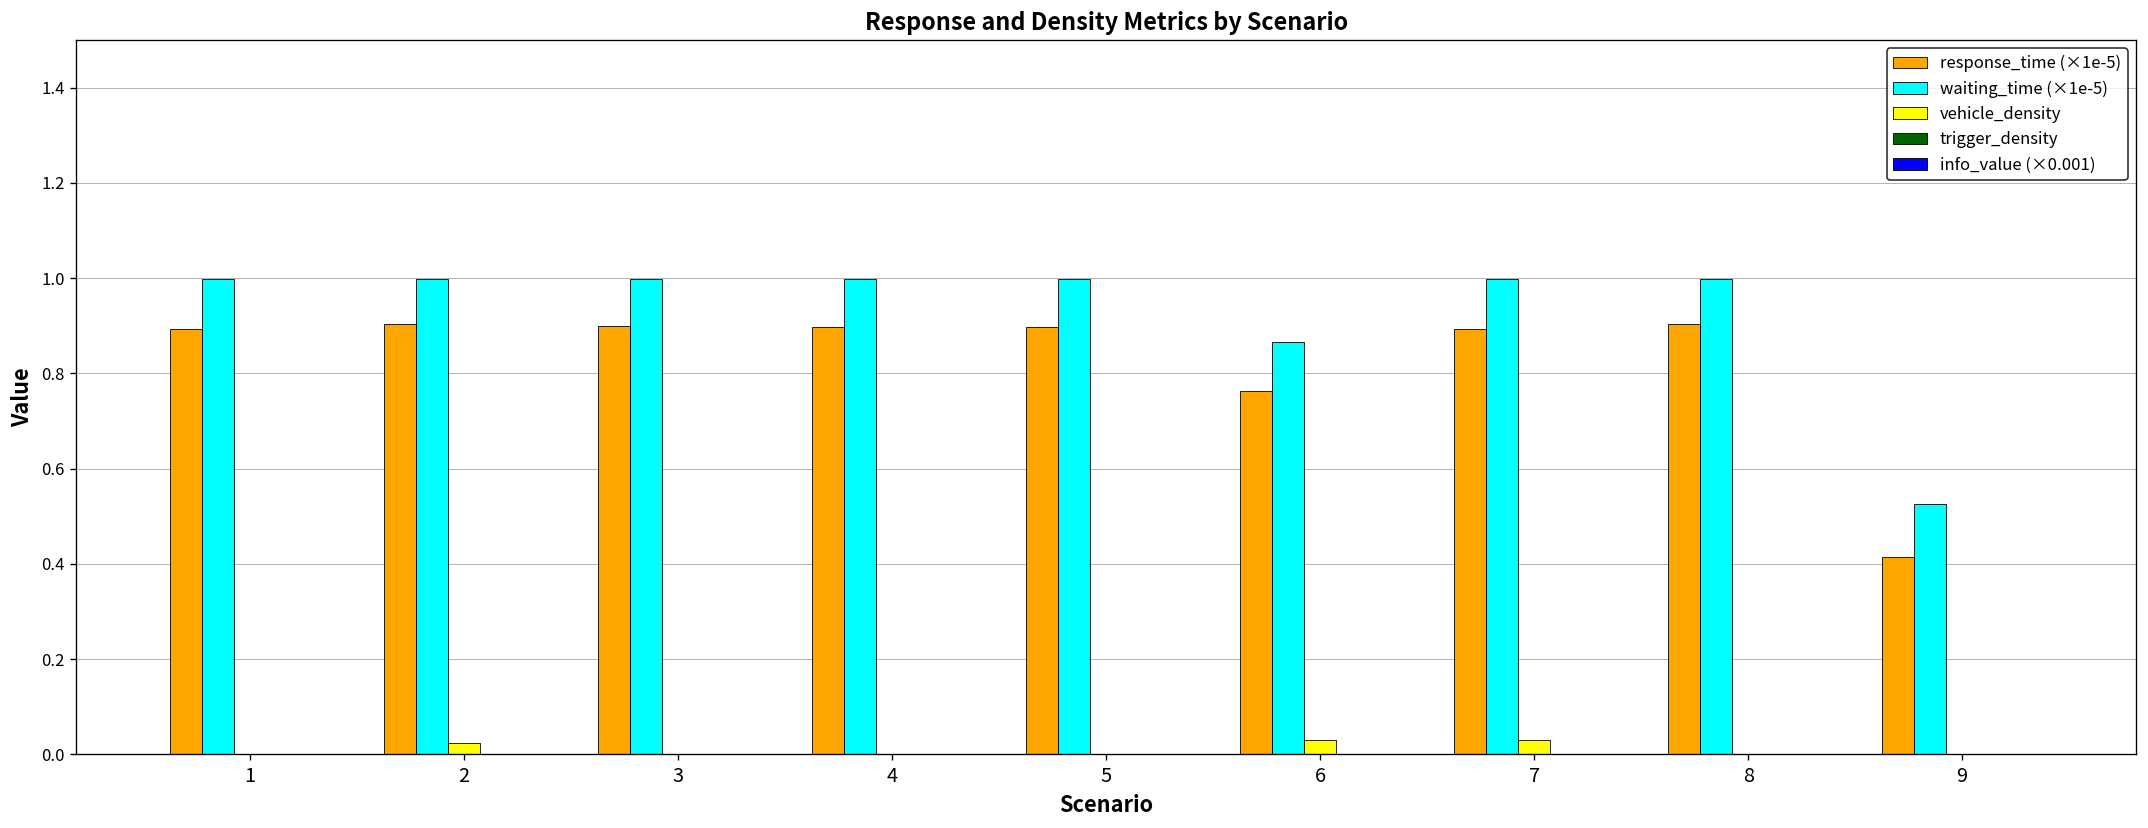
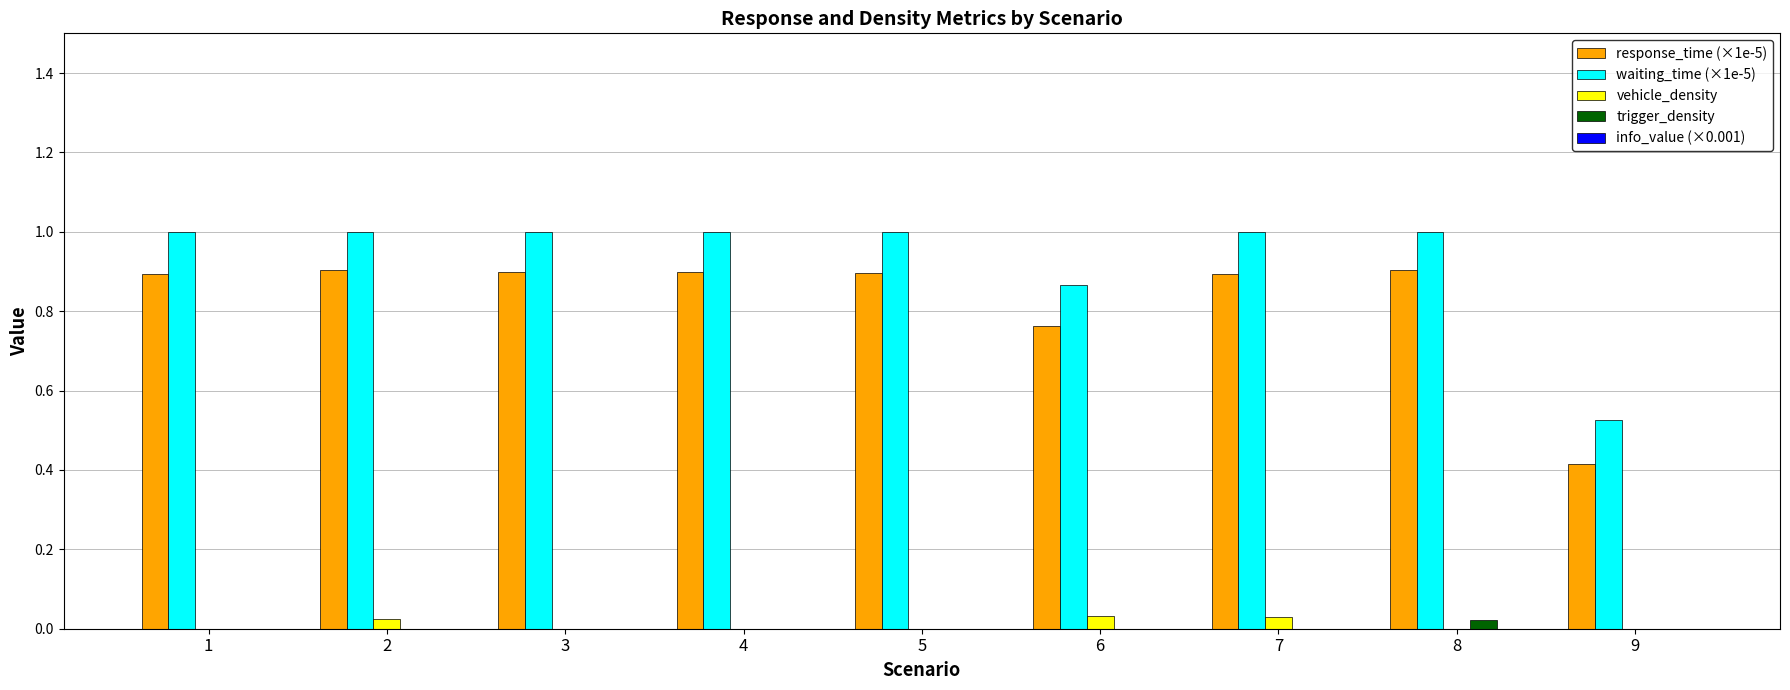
  {
    "response_time (×1e-5)": {
      "1": 0.89,
      "2": 0.90,
      "3": 0.90,
      "4": 0.90,
      "5": 0.90,
      "6": 0.76,
      "7": 0.89,
      "8": 0.90,
      "9": 0.41
    },
    "waiting_time (×1e-5)": {
      "1": 1.00,
      "2": 1.00,
      "3": 1.00,
      "4": 1.00,
      "5": 1.00,
      "6": 0.87,
      "7": 1.00,
      "8": 1.00,
      "9": 0.53
    },
    "vehicle_density": {
      "2": 0.02,
      "6": 0.03,
      "7": 0.03
    },
    "trigger_density": {
-     "8": 0.00
+     "8": 0.02
    }
  }
